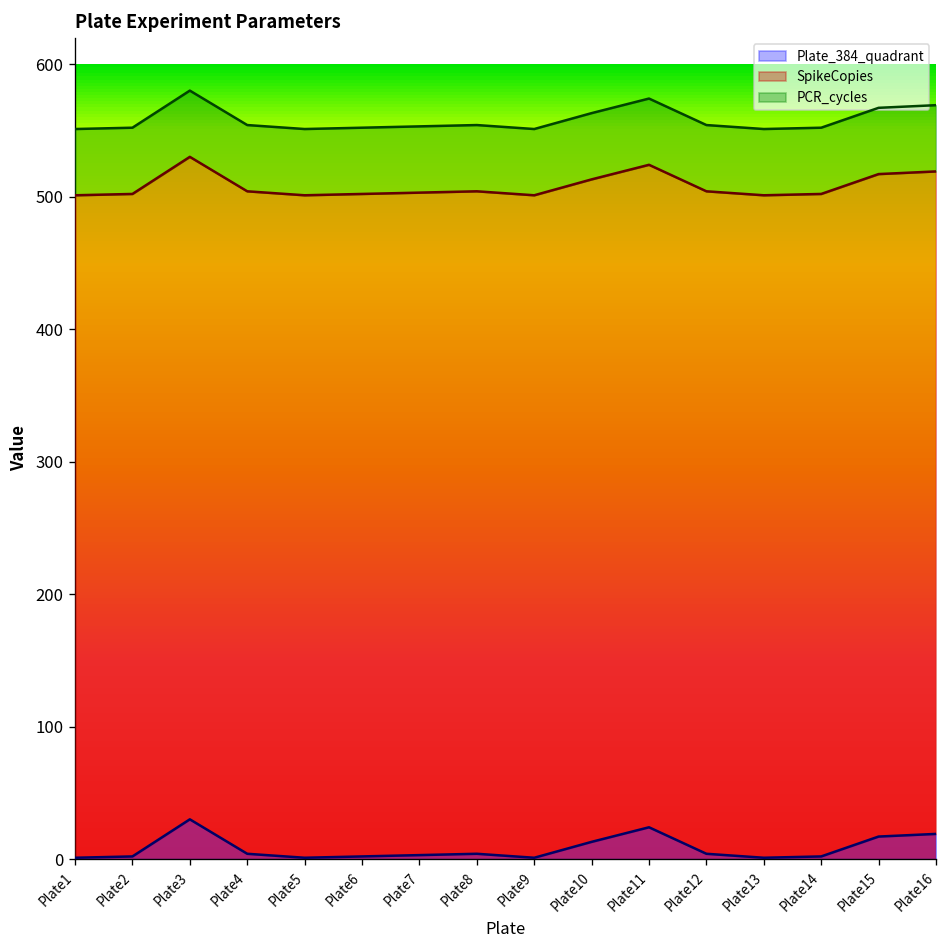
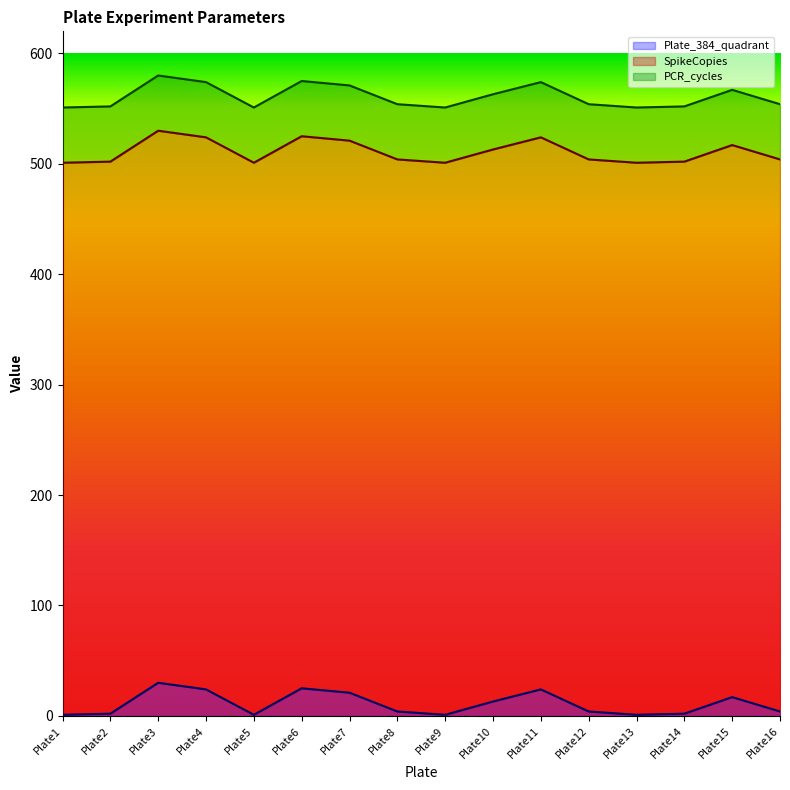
  {
    "Plate_384_quadrant": {
      "Plate1": 1,
      "Plate2": 2,
      "Plate3": 30,
-     "Plate4": 4,
+     "Plate4": 24,
      "Plate5": 1,
-     "Plate6": 2,
-     "Plate7": 3,
+     "Plate6": 25,
+     "Plate7": 21,
      "Plate8": 4,
      "Plate9": 1,
      "Plate10": 13,
      "Plate11": 24,
      "Plate12": 4,
      "Plate13": 1,
      "Plate14": 2,
      "Plate15": 17,
-     "Plate16": 19
+     "Plate16": 4
    },
    "SpikeCopies": {
      "Plate1": 500,
      "Plate2": 500,
      "Plate3": 500,
      "Plate4": 500,
      "Plate5": 500,
      "Plate6": 500,
      "Plate7": 500,
      "Plate8": 500,
      "Plate9": 500,
      "Plate10": 500,
      "Plate11": 500,
      "Plate12": 500,
      "Plate13": 500,
      "Plate14": 500,
      "Plate15": 500,
      "Plate16": 500
    },
    "PCR_cycles": {
      "Plate1": 50,
      "Plate2": 50,
      "Plate3": 50,
      "Plate4": 50,
      "Plate5": 50,
      "Plate6": 50,
      "Plate7": 50,
      "Plate8": 50,
      "Plate9": 50,
      "Plate10": 50,
      "Plate11": 50,
      "Plate12": 50,
      "Plate13": 50,
      "Plate14": 50,
      "Plate15": 50,
      "Plate16": 50
    }
  }
